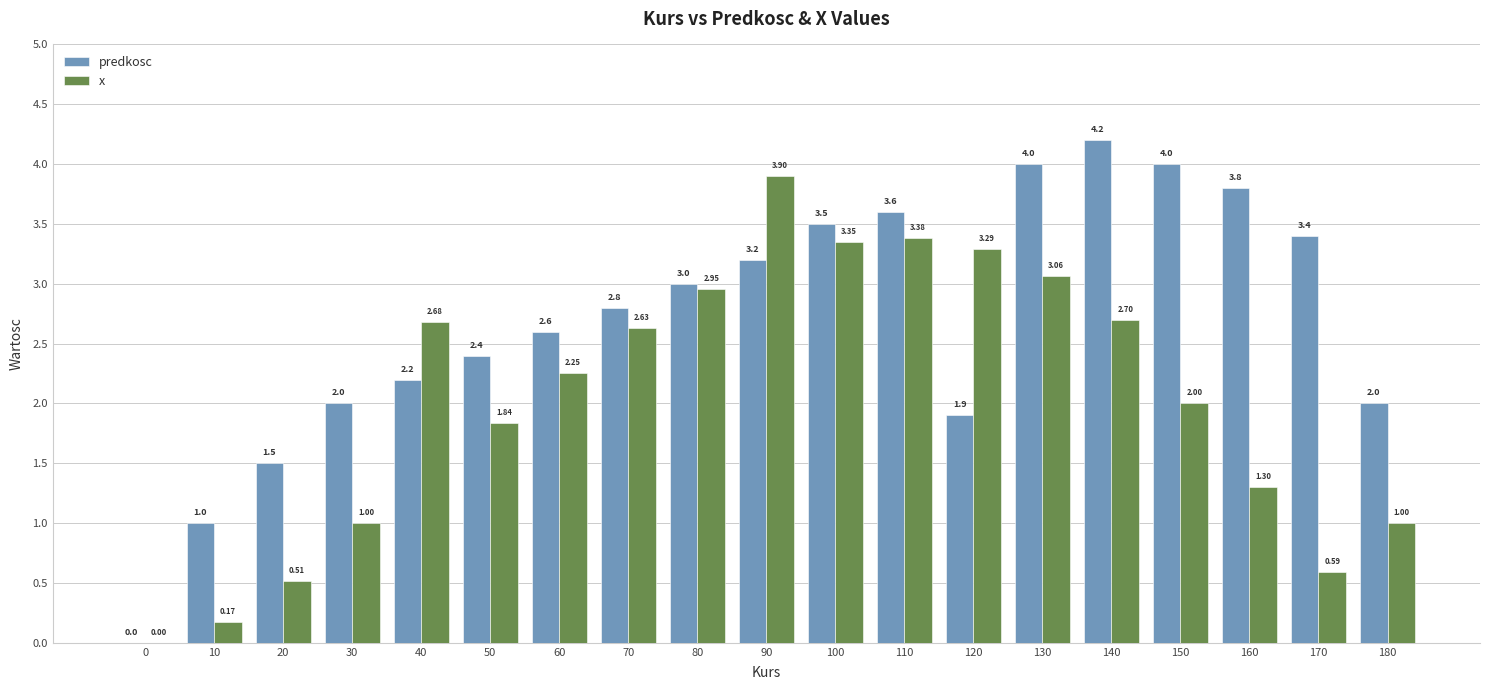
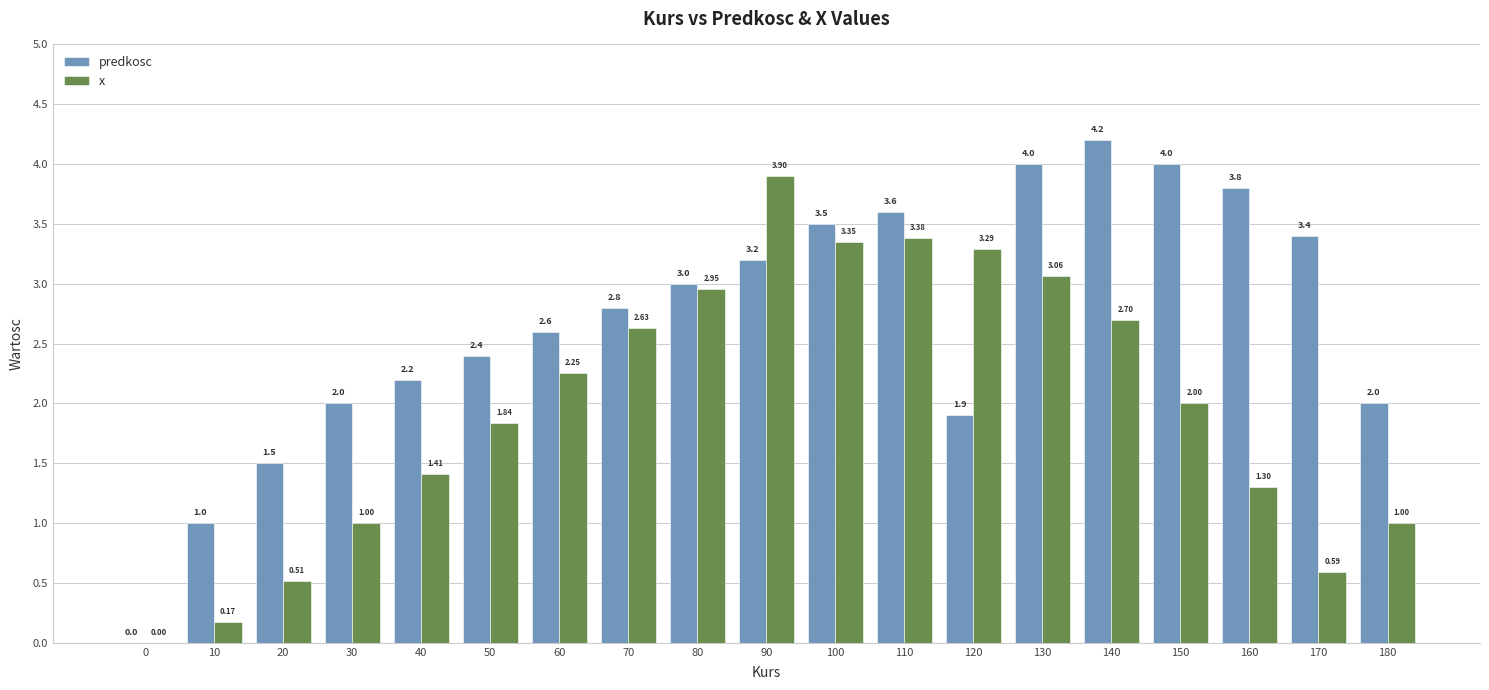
  {
    "predkosc": {
      "0": 0.0,
      "10": 1.0,
      "20": 1.5,
      "30": 2.0,
      "40": 2.2,
      "50": 2.4,
      "60": 2.6,
      "70": 2.8,
      "80": 3.0,
      "90": 3.2,
      "100": 3.5,
      "110": 3.6,
      "120": 1.9,
      "130": 4.0,
      "140": 4.2,
      "150": 4.0,
      "160": 3.8,
      "170": 3.4,
      "180": 2.0
    },
    "x": {
      "0": 0.00,
      "10": 0.17,
      "20": 0.51,
      "30": 1.00,
-     "40": 2.68,
+     "40": 1.41,
      "50": 1.84,
      "60": 2.25,
      "70": 2.63,
      "80": 2.95,
      "90": 3.90,
      "100": 3.35,
      "110": 3.38,
      "120": 3.29,
      "130": 3.06,
      "140": 2.70,
      "150": 2.00,
      "160": 1.30,
      "170": 0.59,
      "180": 1.00
    }
  }
